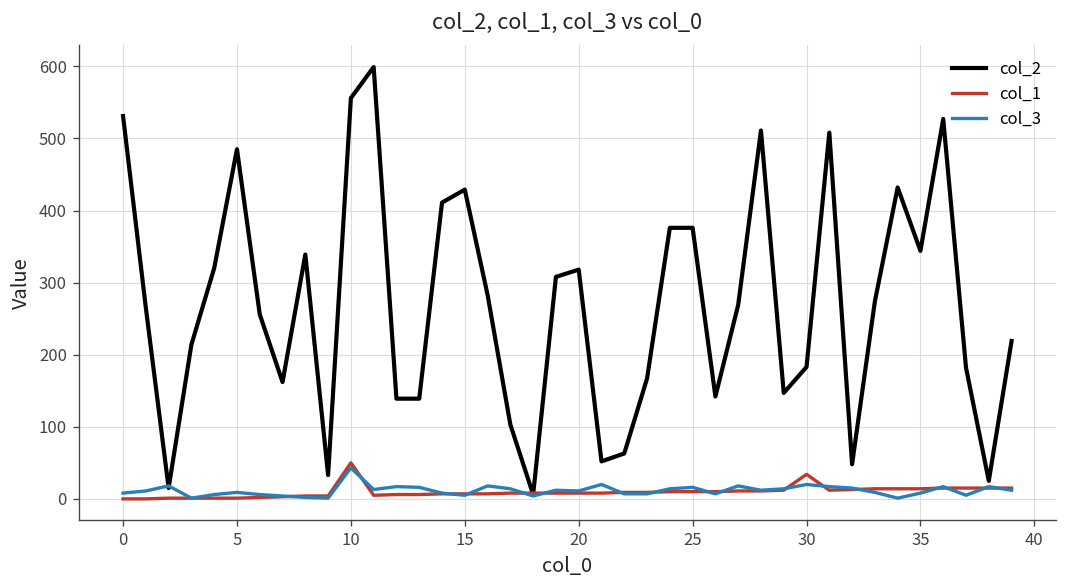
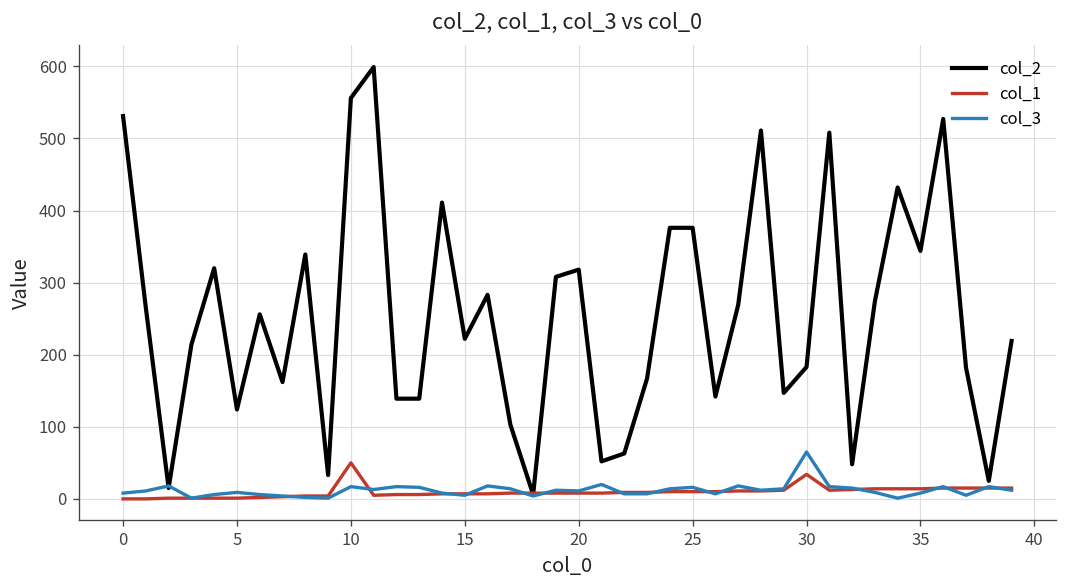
  {
    "col_2": {
      "0": 530,
-     "5": 490,
+     "5": 120,
      "10": 560,
-     "15": 430,
+     "15": 220,
      "20": 320,
      "25": 380,
      "30": 180,
      "35": 340
    },
    "col_1": {
      "0": 0,
      "5": 0,
      "10": 50,
      "25": 10,
      "30": 30,
      "35": 10
    },
    "col_3": {
      "0": 10,
      "5": 10,
-     "10": 40,
+     "10": 20,
      "25": 20,
-     "30": 20,
+     "30": 70,
      "35": 10
    }
  }
